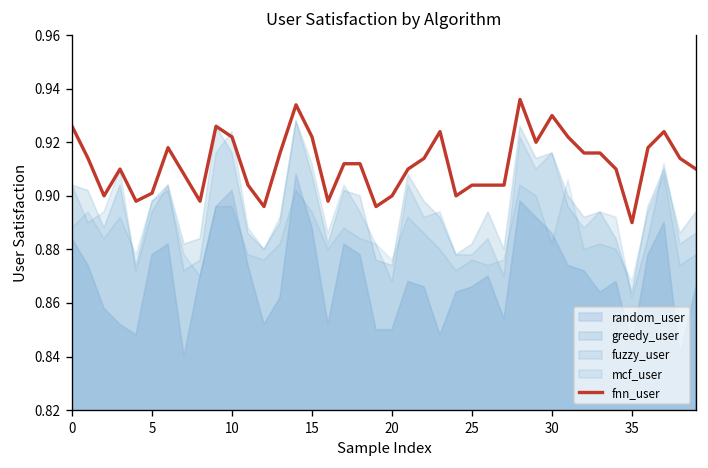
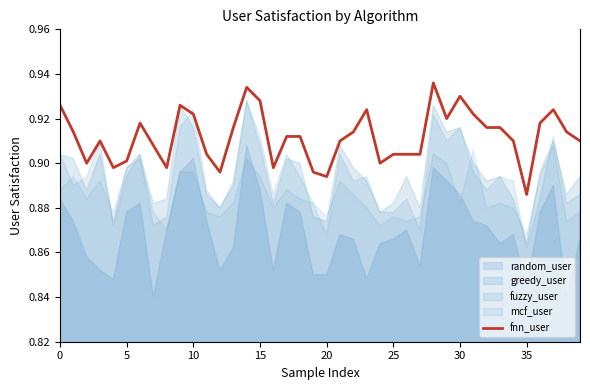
  {
    "fnn_user": {
      "0": 0.926,
      "5": 0.901,
      "10": 0.922,
-     "15": 0.922,
-     "20": 0.900,
+     "15": 0.928,
+     "20": 0.894,
      "25": 0.904,
      "30": 0.930,
-     "35": 0.890
+     "35": 0.886
    }
  }
